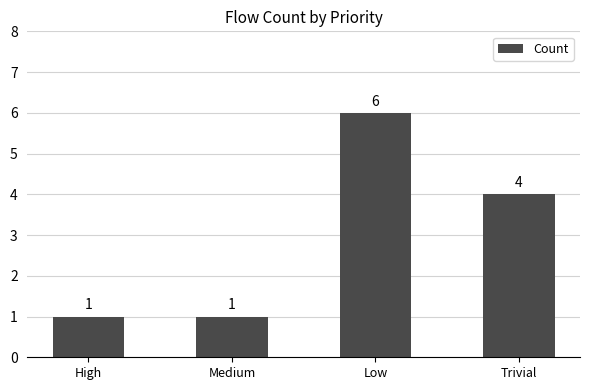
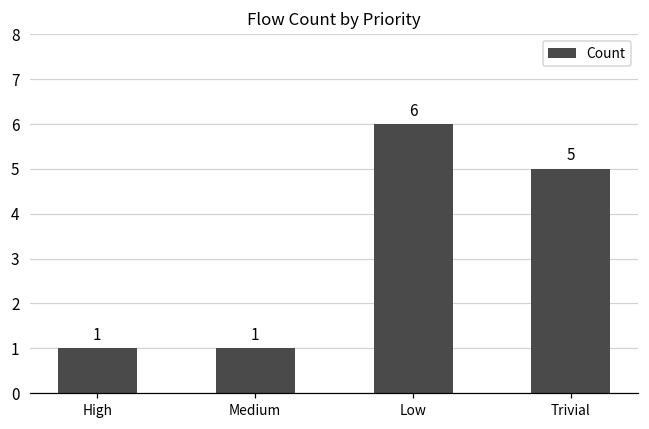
  {
    "High": 1,
    "Medium": 1,
    "Low": 6,
-   "Trivial": 4
+   "Trivial": 5
  }
